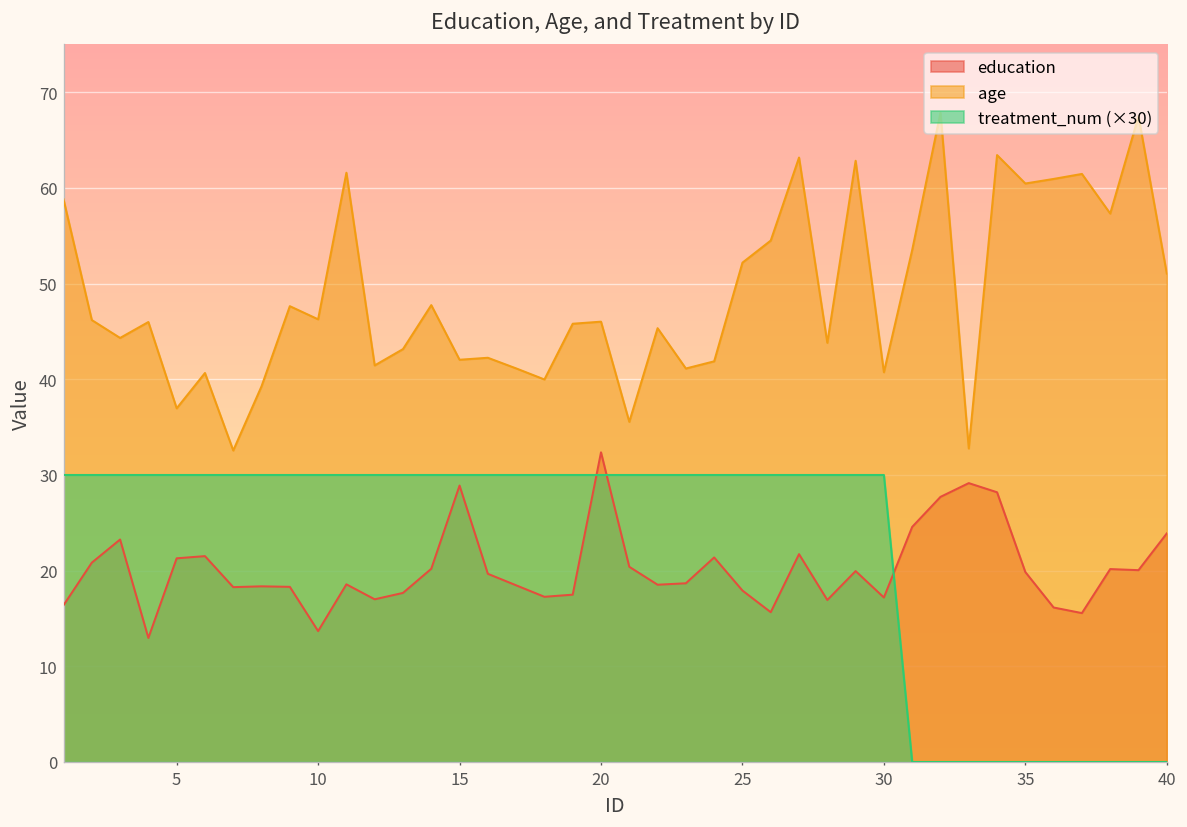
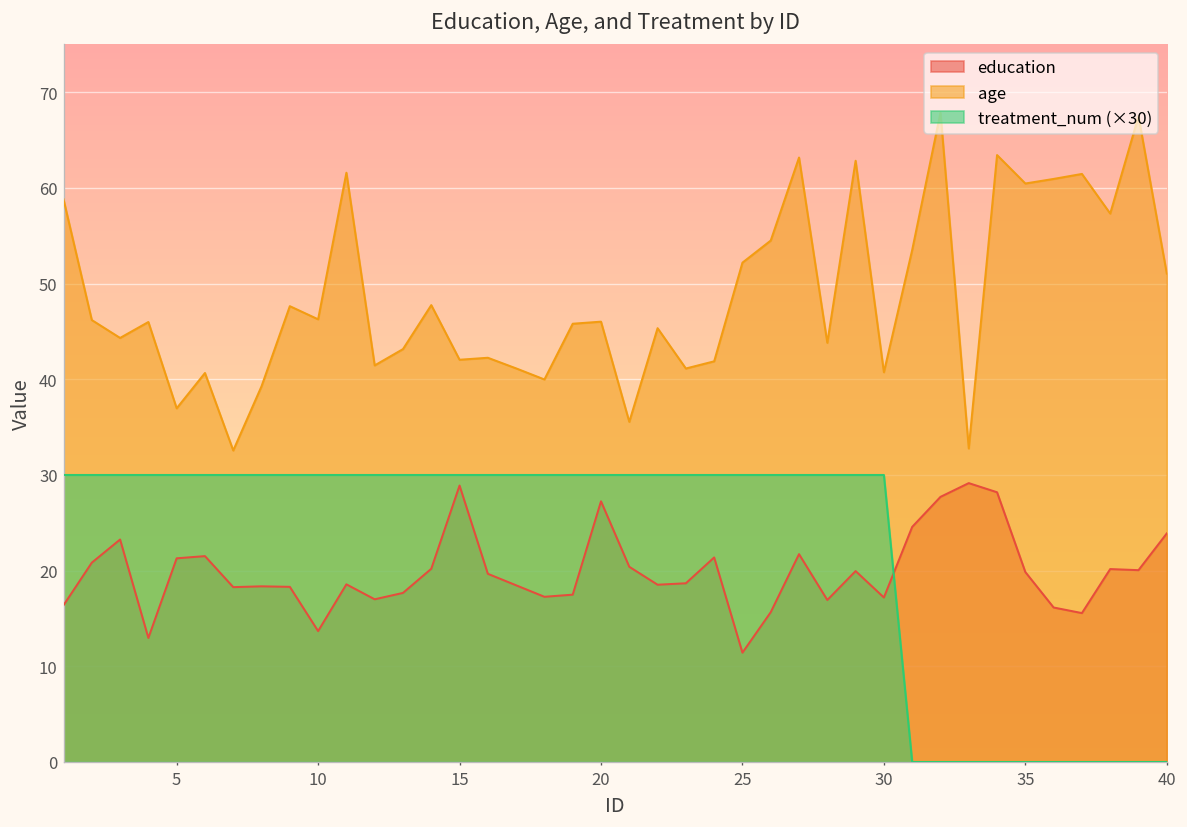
  {
    "education": {
      "5": 21,
      "10": 14,
      "15": 29,
-     "20": 32,
-     "25": 18,
+     "20": 27,
+     "25": 11,
      "30": 17,
      "35": 20,
      "40": 24
    },
    "age": {
      "5": 37,
      "10": 46,
      "15": 42,
      "20": 46,
      "25": 52,
      "30": 41,
      "35": 60,
      "40": 51
    },
    "treatment_num (×30)": {
      "5": 30,
      "10": 30,
      "15": 30,
      "20": 30,
      "25": 30,
      "30": 30,
      "35": 0,
      "40": 0
    }
  }
